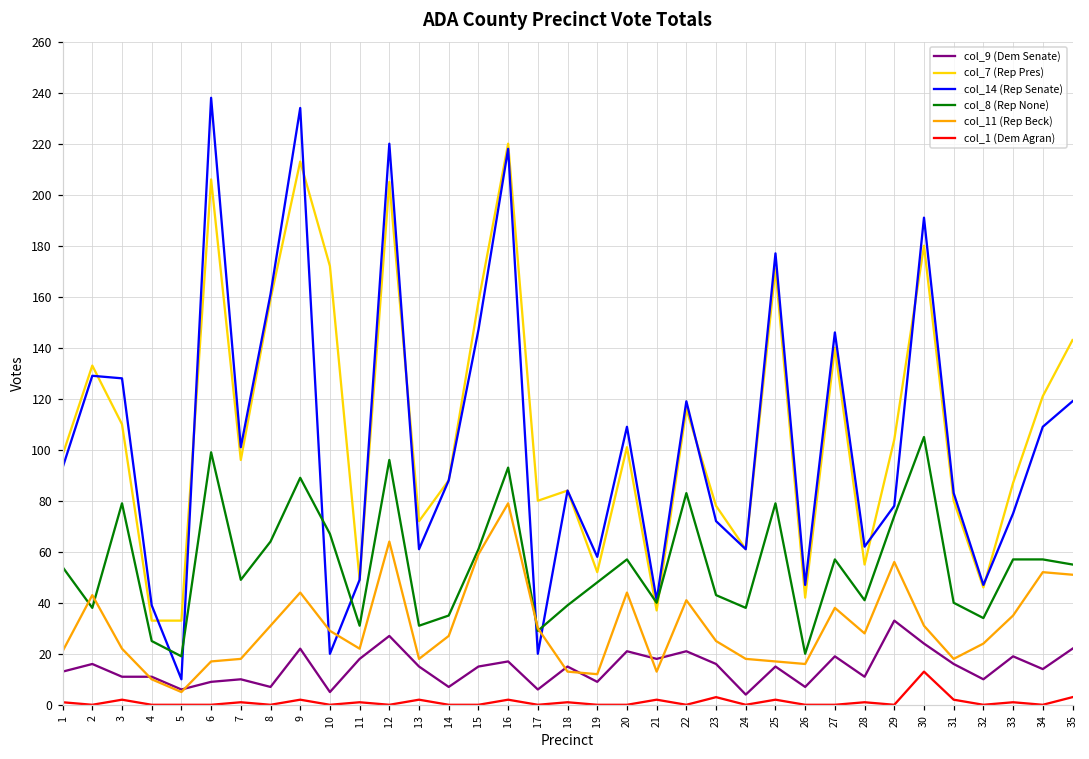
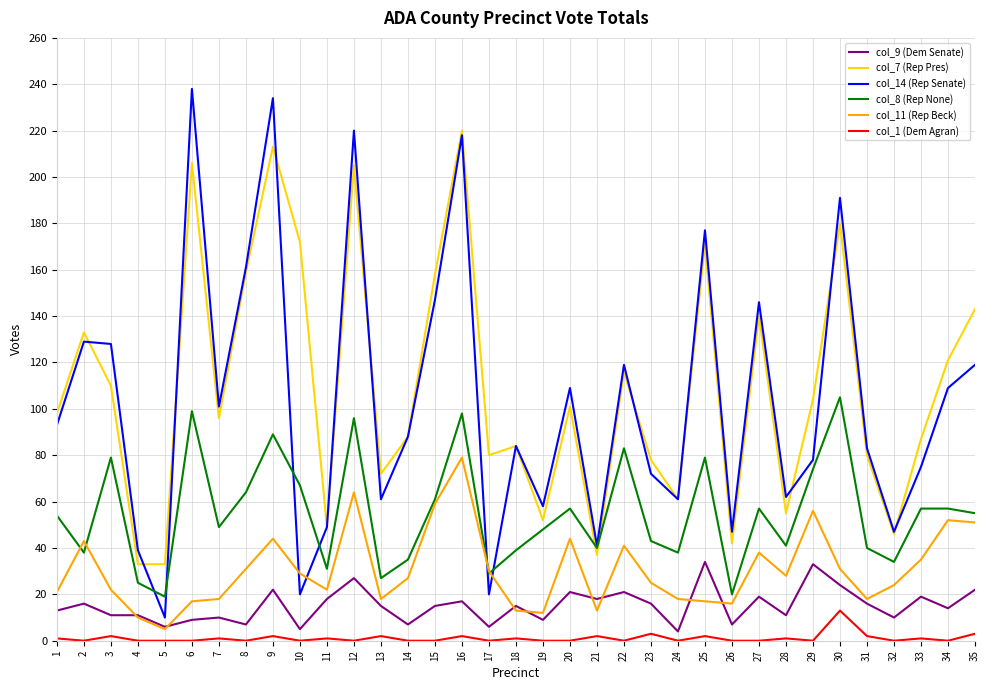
  {
    "col_9 (Dem Senate)": {
      "1": 13,
      "2": 16,
      "3": 11,
      "6": 9,
      "7": 10,
      "8": 7,
      "9": 22,
      "10": 5,
      "11": 18,
      "12": 27,
      "13": 15,
      "14": 7,
      "15": 15,
      "16": 17,
      "17": 6,
      "18": 15,
      "19": 9,
      "20": 21,
      "21": 18,
      "22": 21,
      "23": 16,
      "24": 4,
-     "25": 15,
+     "25": 34,
      "26": 7,
      "27": 19,
      "28": 11,
      "29": 33,
      "30": 24,
      "31": 16,
      "32": 10,
      "33": 19,
      "34": 14,
      "35": 22
    },
    "col_14 (Rep Senate)": {
      "1": 93,
      "2": 129,
      "3": 128,
      "4": 39,
      "5": 10,
      "6": 238,
      "7": 101,
      "8": 161,
      "9": 234,
      "10": 20,
      "12": 220,
      "13": 61,
      "15": 147,
      "16": 218,
      "17": 20,
      "19": 58,
      "20": 109,
      "22": 119,
      "23": 72,
      "25": 177,
      "26": 47,
      "27": 146,
      "28": 62,
      "29": 78,
      "30": 191,
      "31": 83,
      "33": 75,
      "34": 109,
      "35": 119
    },
    "col_8 (Rep None)": {
      "1": 54,
      "2": 38,
      "3": 79,
      "4": 25,
      "5": 19,
      "6": 99,
      "7": 49,
      "8": 64,
      "9": 89,
      "10": 67,
      "11": 31,
      "12": 96,
-     "13": 31,
+     "13": 27,
      "14": 35,
      "15": 61,
-     "16": 93,
+     "16": 98,
      "18": 39,
      "19": 48,
      "20": 57,
      "22": 83,
      "23": 43,
      "24": 38,
      "25": 79,
      "26": 20,
      "27": 57,
      "28": 41,
      "29": 74,
      "30": 105,
      "31": 40,
      "32": 34,
      "33": 57,
      "34": 57,
      "35": 55
    },
    "col_1 (Dem Agran)": {
      "1": 1,
      "2": 0,
      "3": 2,
      "4": 0,
      "5": 0,
      "6": 0,
      "7": 1,
      "8": 0,
      "9": 2,
      "10": 0,
      "11": 1,
      "12": 0,
      "13": 2,
      "14": 0,
      "15": 0,
      "16": 2,
      "17": 0,
      "18": 1,
      "19": 0,
      "20": 0,
      "21": 2,
      "22": 0,
      "23": 3,
      "24": 0,
      "25": 2,
      "26": 0,
      "27": 0,
      "28": 1,
      "29": 0,
      "30": 13,
      "31": 2,
      "32": 0,
      "33": 1,
      "34": 0,
      "35": 3
    }
  }
